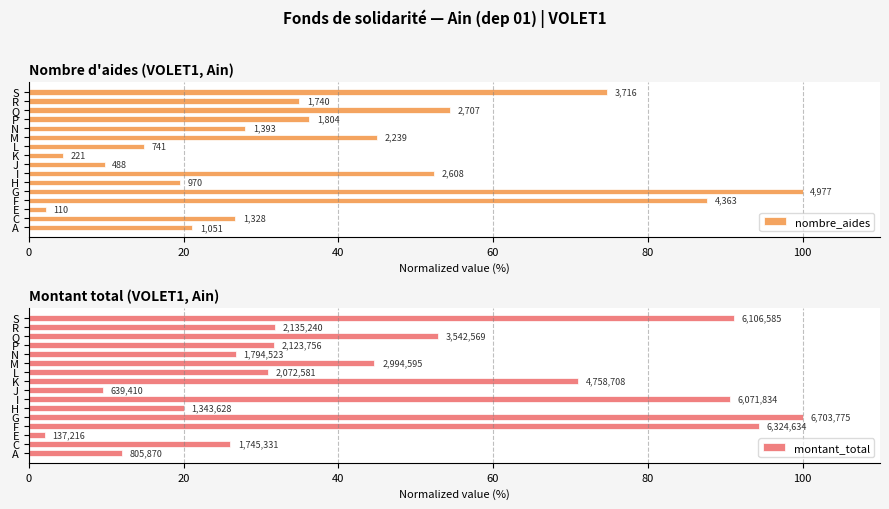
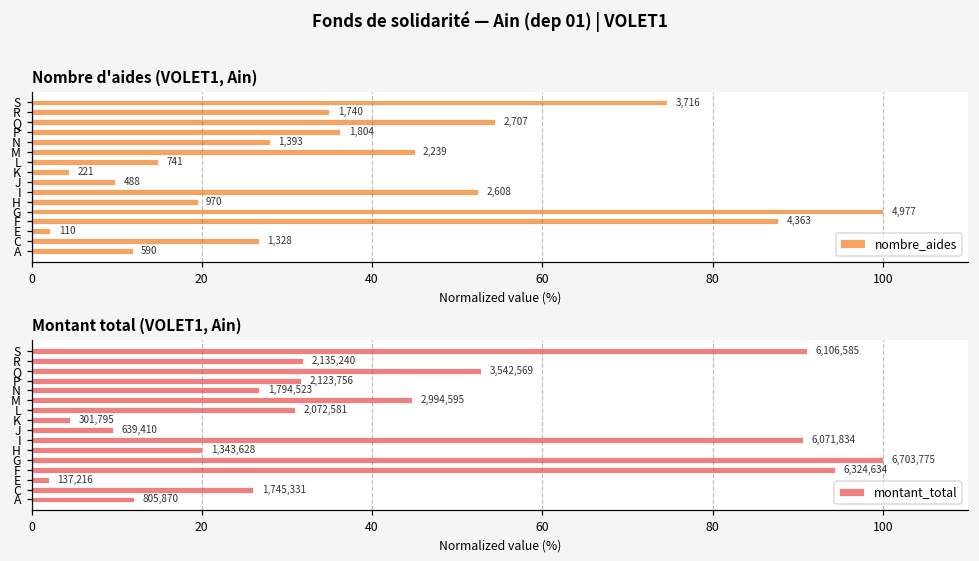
  {
    "Nombre d'aides (VOLET1, Ain)": {
-     "A": "1,051"
+     "A": "590"
    },
    "Montant total (VOLET1, Ain)": {
-     "K": "4,758,708"
+     "K": "301,795"
    }
  }
